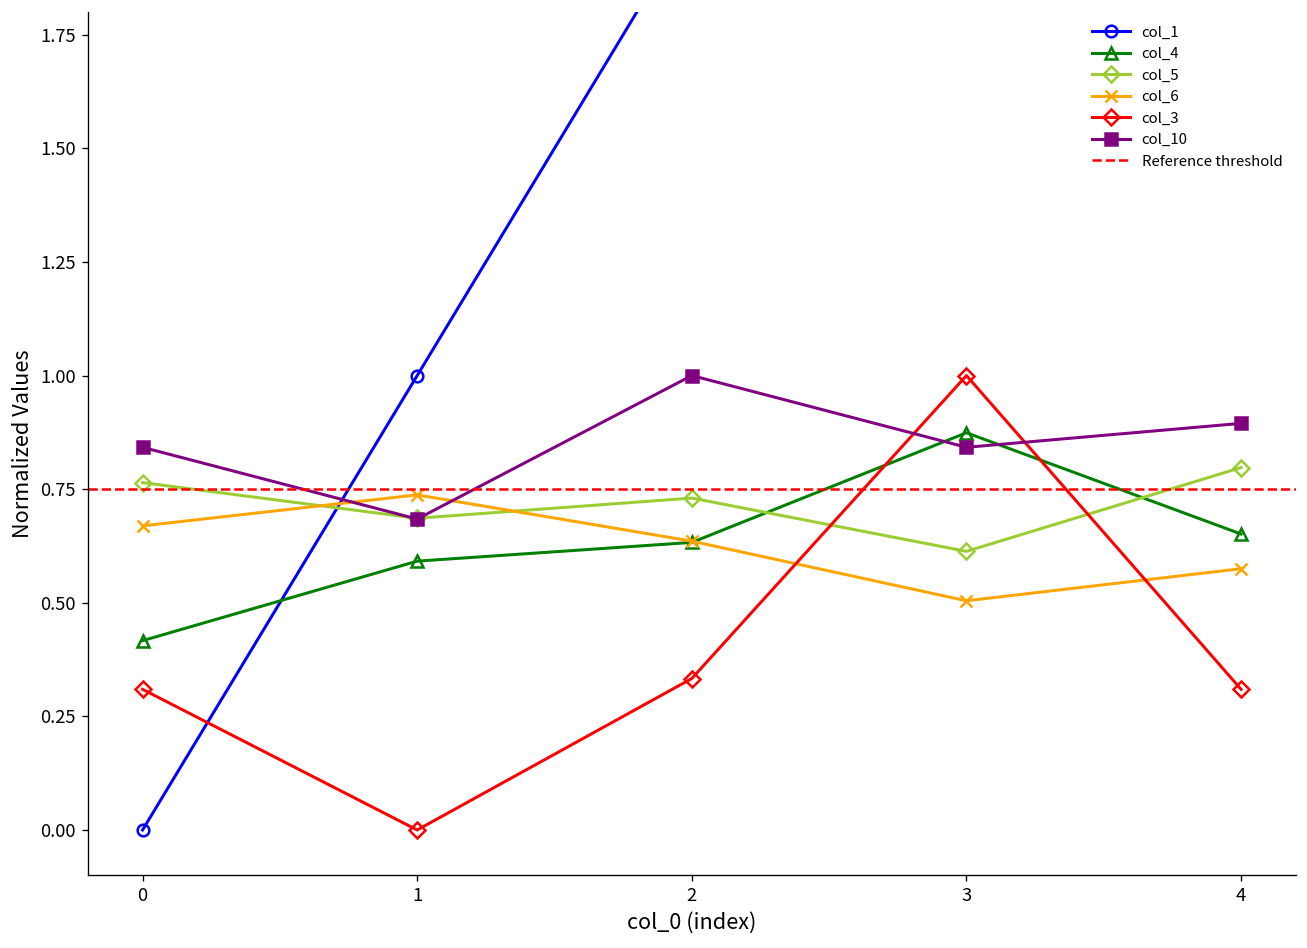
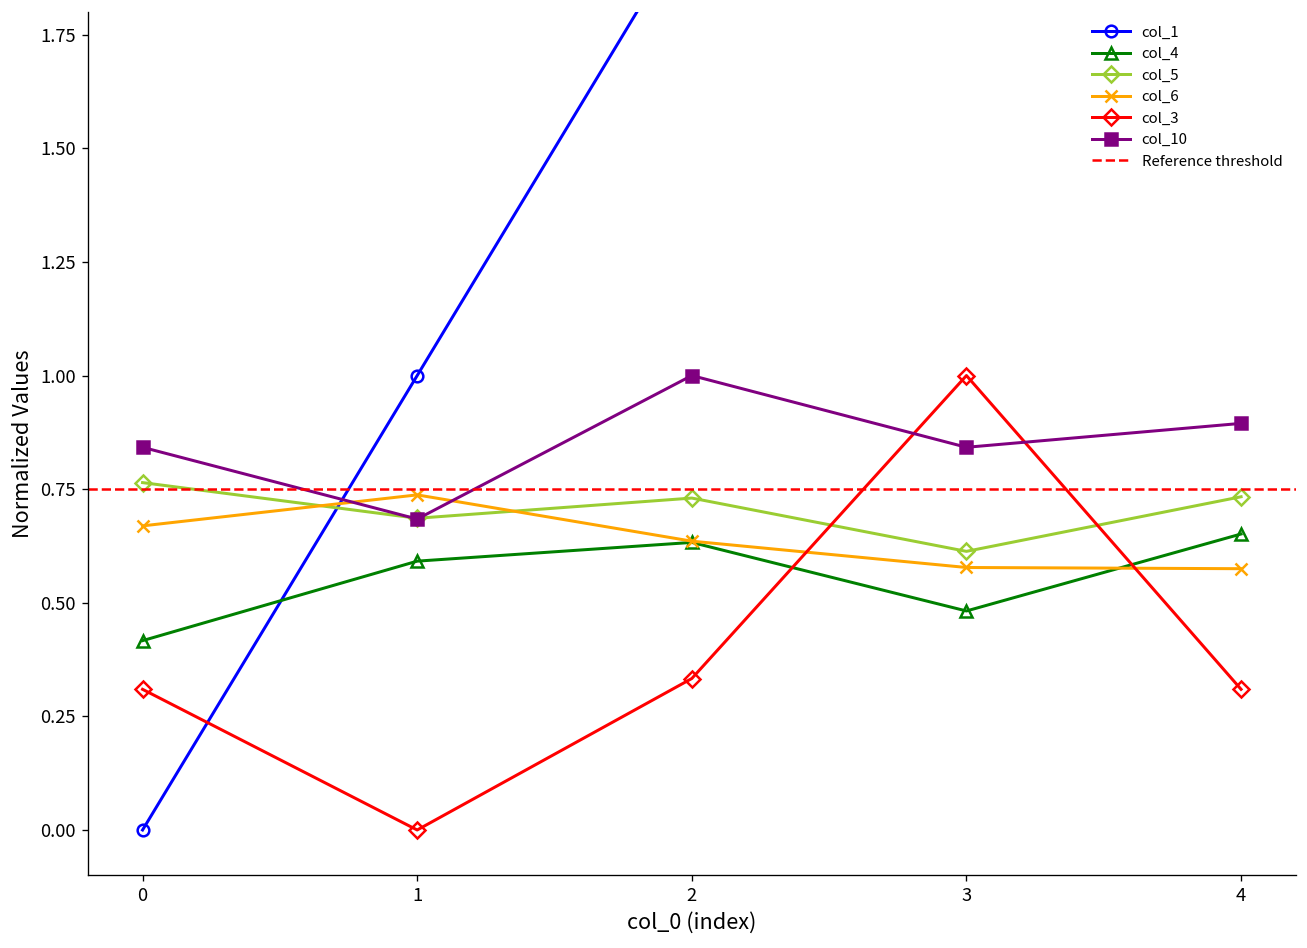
  {
    "col_1": {
      "0": 0.00,
      "1": 1.00
    },
    "col_4": {
      "0": 0.42,
      "1": 0.59,
-     "3": 0.87,
+     "3": 0.48,
      "4": 0.65
    },
    "col_5": {
      "0": 0.76,
      "2": 0.73,
      "3": 0.61,
-     "4": 0.80
+     "4": 0.73
    },
    "col_6": {
      "0": 0.67,
      "1": 0.74,
-     "3": 0.50,
+     "3": 0.58,
      "4": 0.57
    },
    "col_3": {
      "0": 0.31,
      "1": 0.00,
      "2": 0.33,
      "3": 1.00,
      "4": 0.31
    },
    "col_10": {
      "0": 0.84,
      "2": 1.00,
      "3": 0.84,
      "4": 0.89
    }
  }
